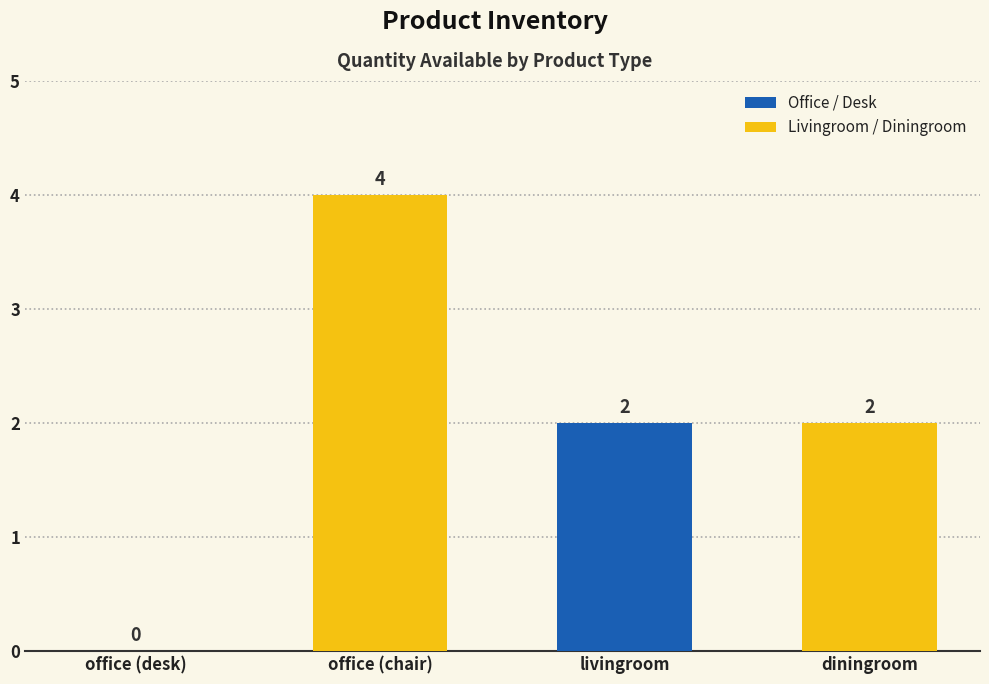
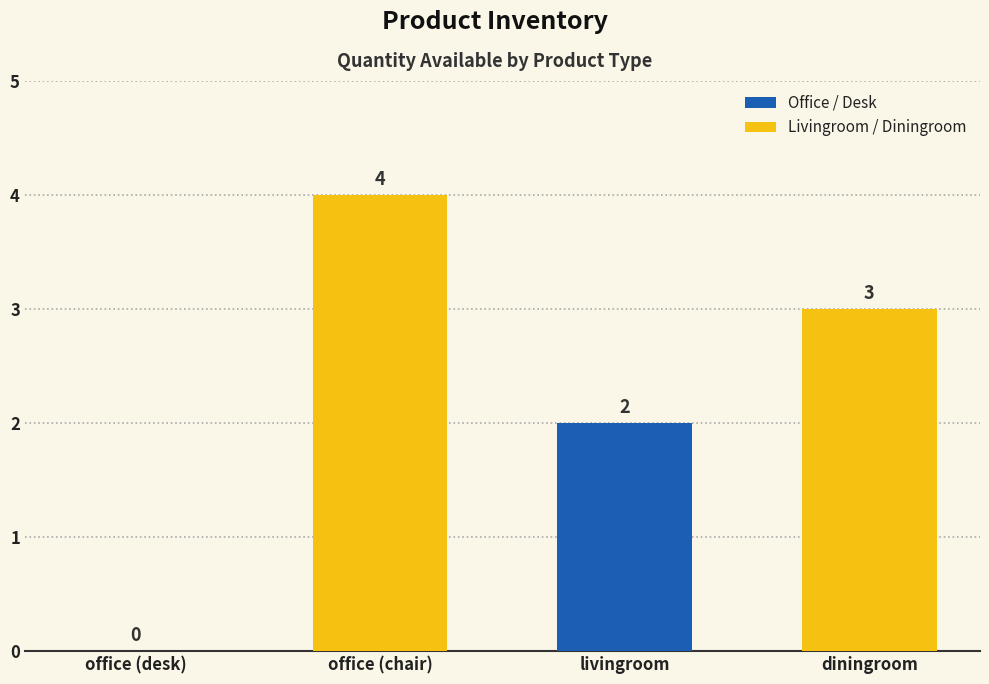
  {
    "office (desk)": 0,
    "office (chair)": 4,
    "livingroom": 2,
-   "diningroom": 2
+   "diningroom": 3
  }
